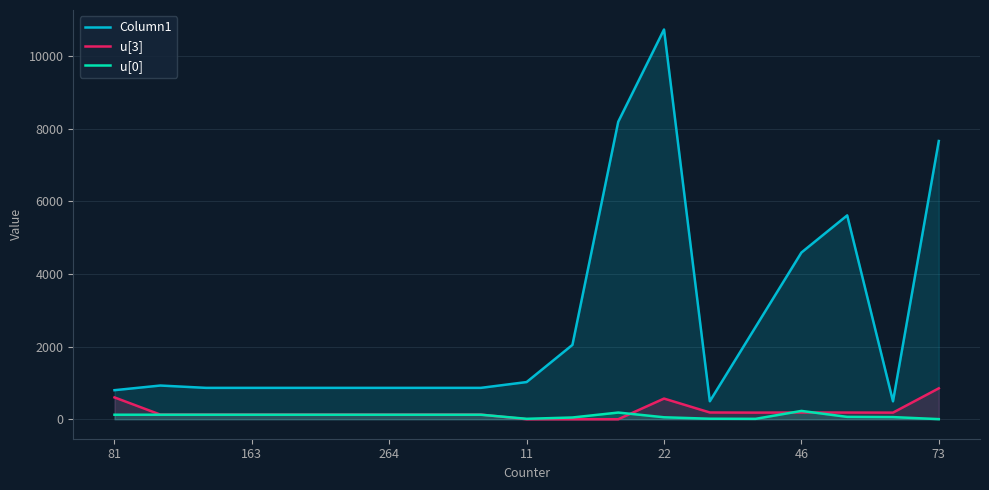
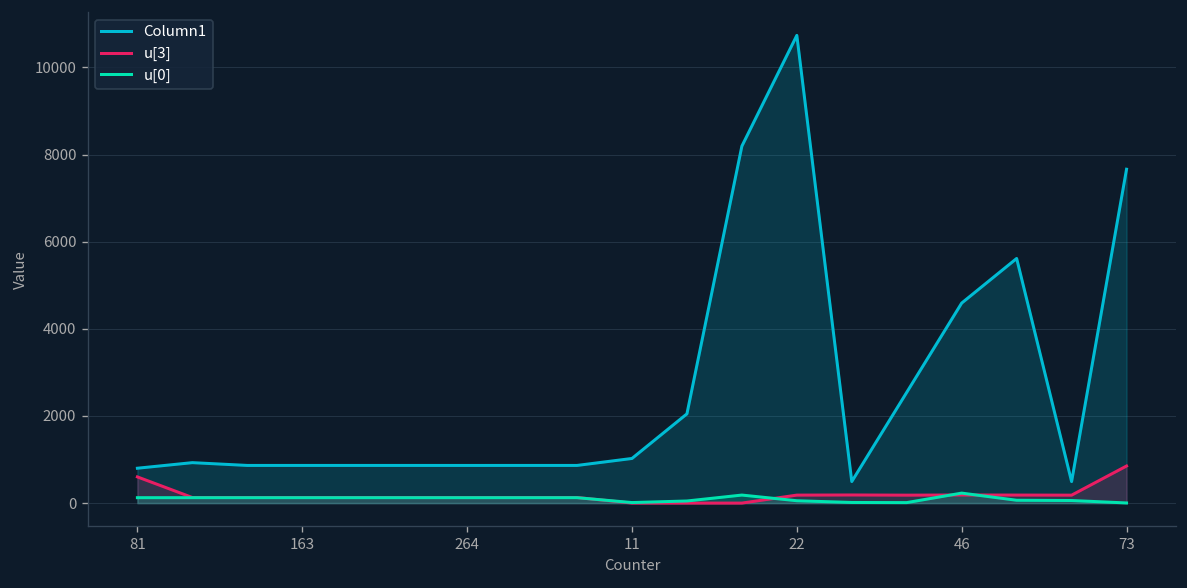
  {
    "u[3]": {
      "81": 600,
-     "22": 600,
+     "22": 200,
      "73": 900
    }
  }
